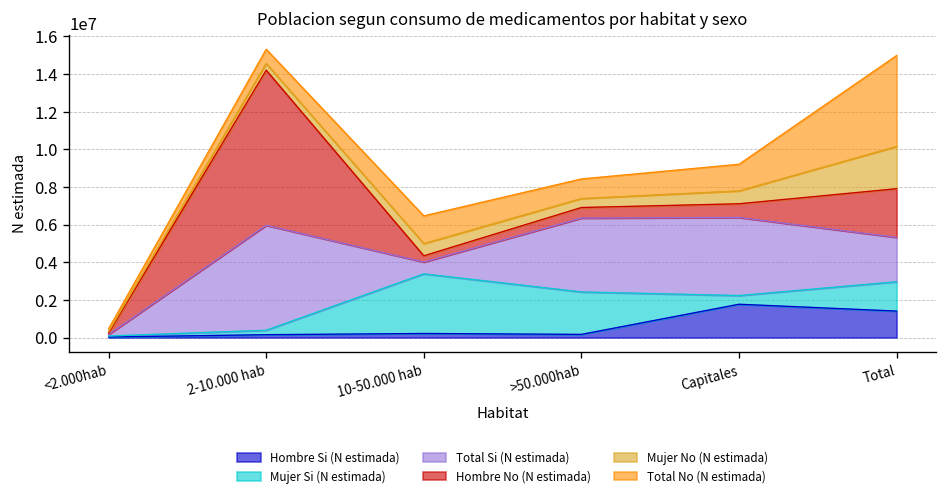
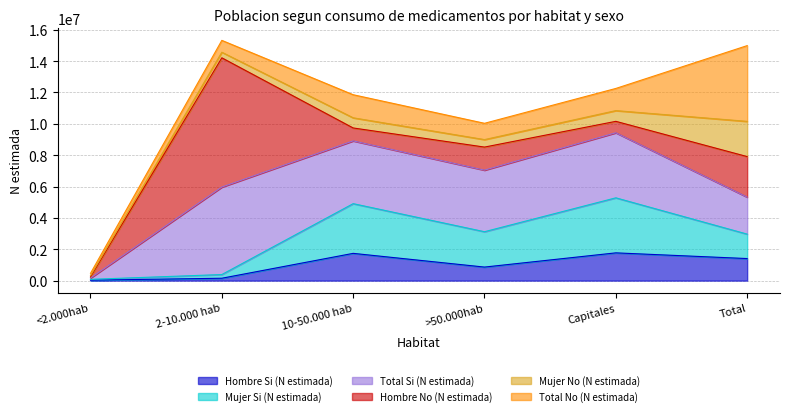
  {
    "Hombre Si (N estimada)": {
      "2-10.000 hab": 200000,
-     "10-50.000 hab": 200000,
-     ">50.000hab": 200000,
+     "10-50.000 hab": 1700000,
+     ">50.000hab": 900000,
      "Capitales": 1800000,
      "Total": 1400000
    },
    "Mujer Si (N estimada)": {
      "2-10.000 hab": 200000,
      "10-50.000 hab": 3200000,
      ">50.000hab": 2300000,
-     "Capitales": 500000,
+     "Capitales": 3500000,
      "Total": 1600000
    },
    "Total Si (N estimada)": {
      "2-10.000 hab": 5600000,
-     "10-50.000 hab": 600000,
+     "10-50.000 hab": 4000000,
      ">50.000hab": 3900000,
      "Capitales": 4100000,
      "Total": 2400000
    },
    "Hombre No (N estimada)": {
      "2-10.000 hab": 8200000,
-     "10-50.000 hab": 300000,
-     ">50.000hab": 600000,
+     "10-50.000 hab": 800000,
+     ">50.000hab": 1500000,
      "Capitales": 700000,
      "Total": 2600000
    }
  }
